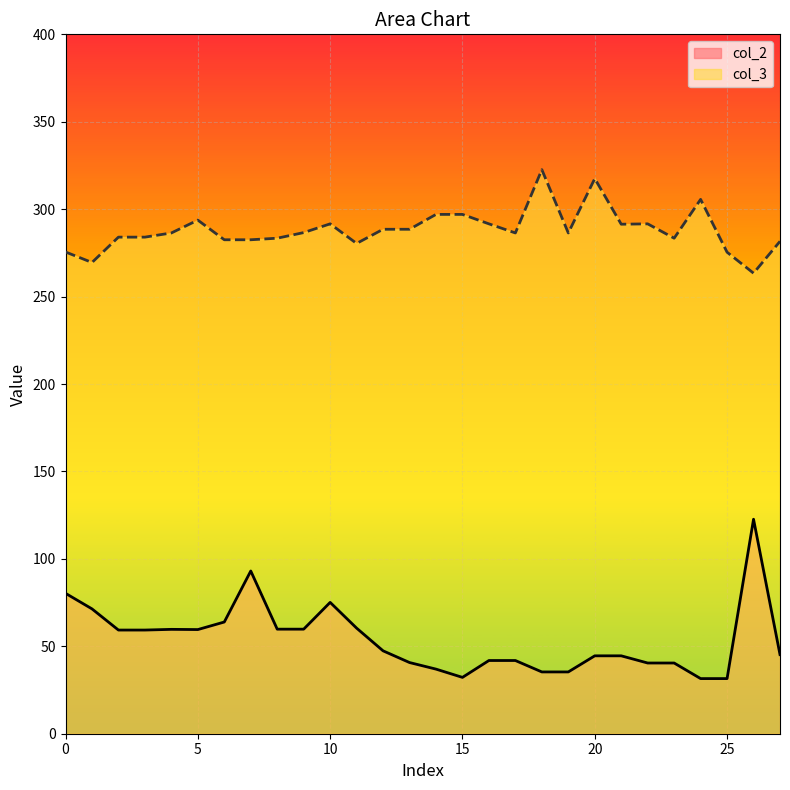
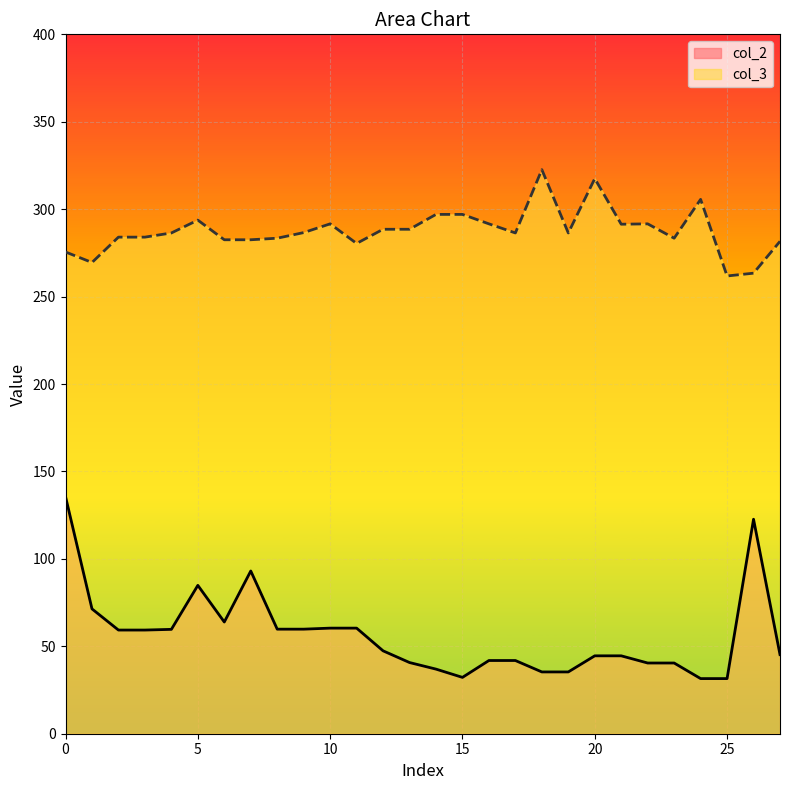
  {
    "col_2": {
-     "0": 80,
-     "5": 60,
-     "10": 75,
+     "0": 136,
+     "5": 85,
+     "10": 60,
      "15": 32,
      "20": 45,
      "25": 32
    },
    "col_3": {
      "0": 276,
      "5": 294,
      "10": 292,
      "15": 297,
      "20": 318,
-     "25": 275
+     "25": 262
    }
  }
